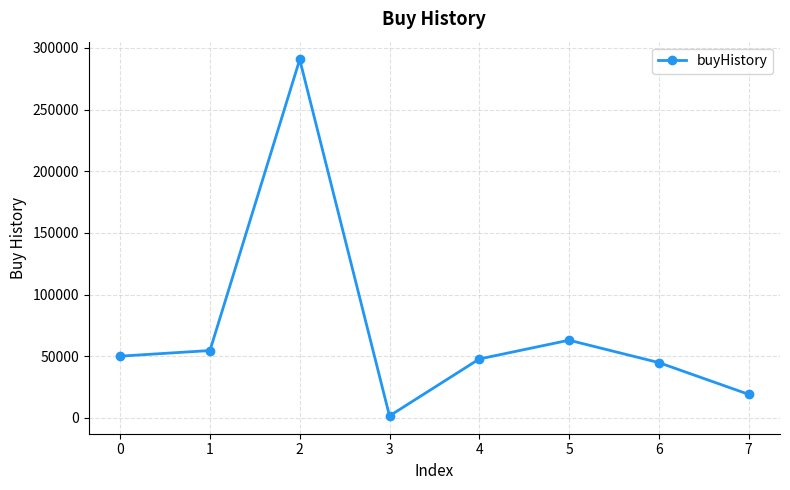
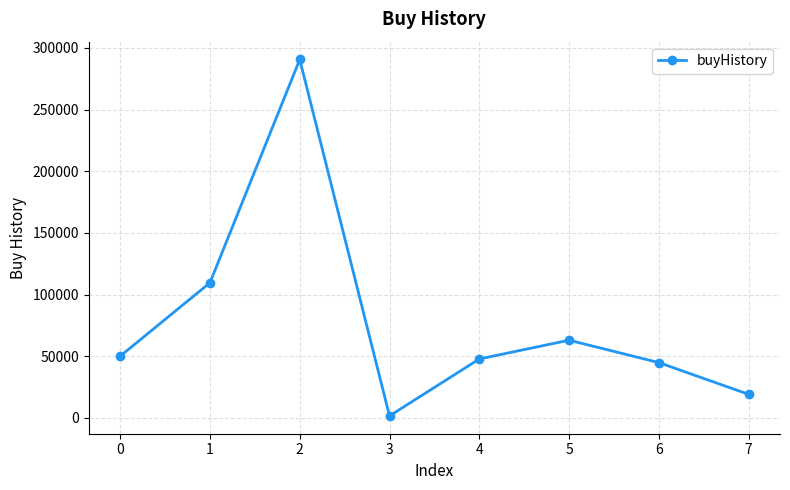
  {
    "0": 50000,
-   "1": 55000,
+   "1": 110000,
    "2": 291000,
    "3": 2000,
    "4": 48000,
    "5": 63000,
    "6": 45000,
    "7": 19000
  }
